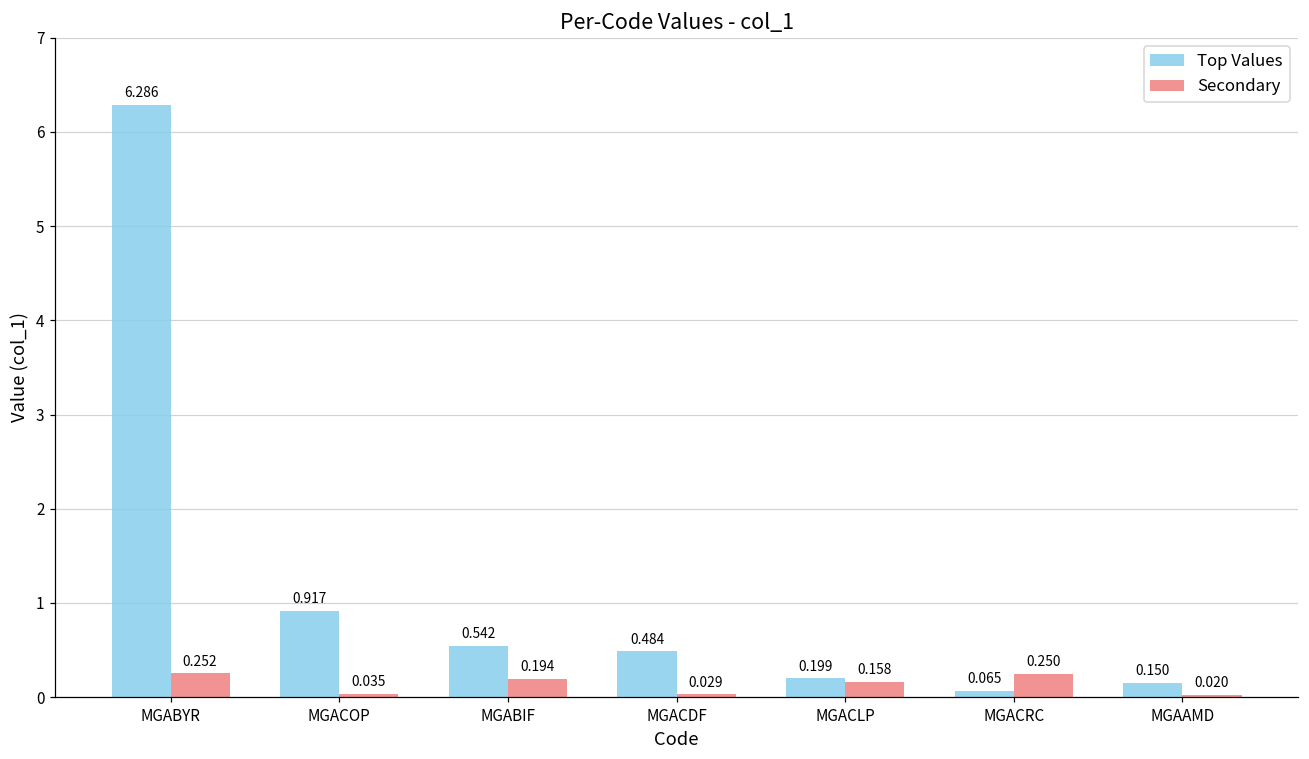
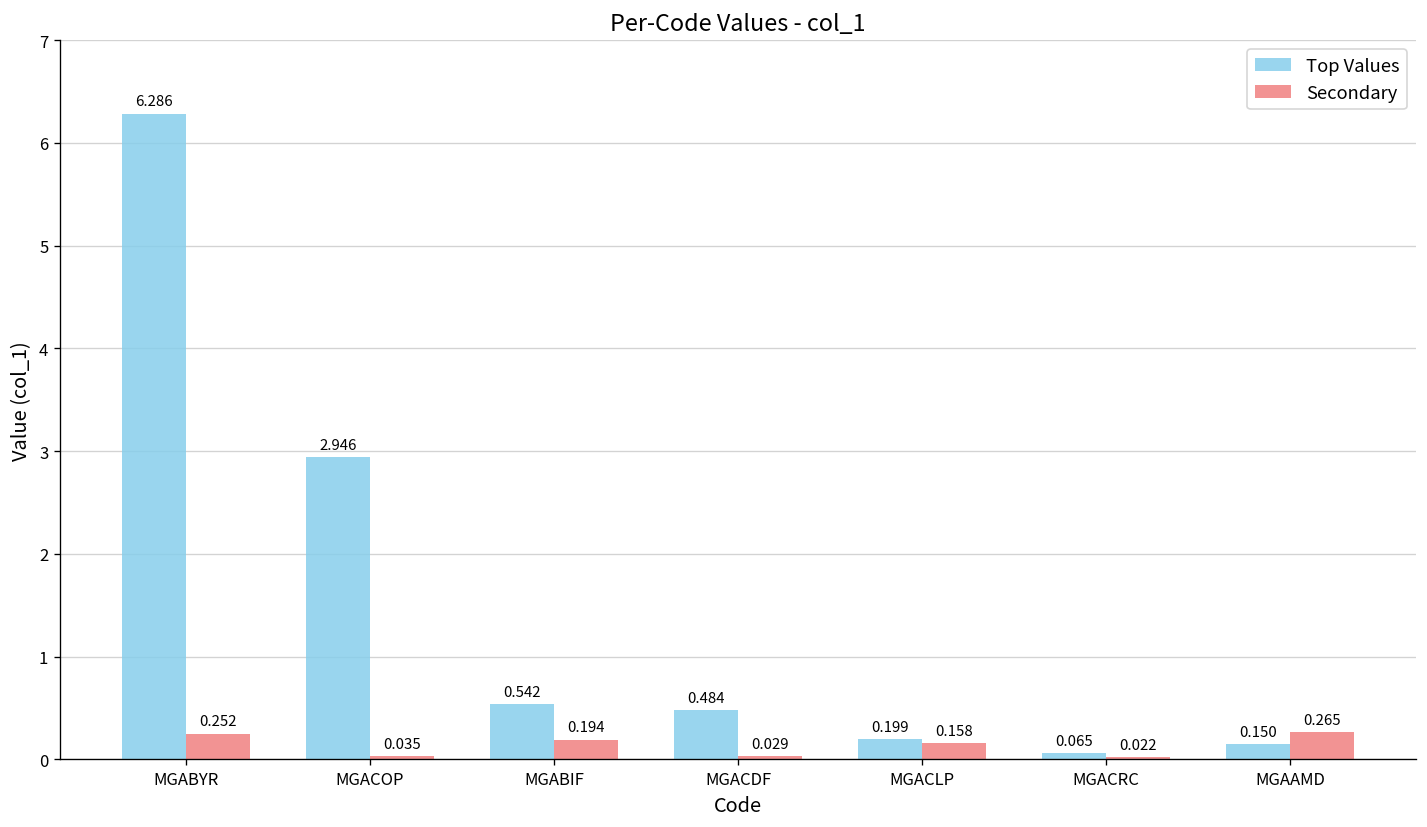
  {
    "Top Values": {
      "MGABYR": 6.286,
-     "MGACOP": 0.917,
+     "MGACOP": 2.946,
      "MGABIF": 0.542,
      "MGACDF": 0.484,
      "MGACLP": 0.199,
      "MGACRC": 0.065,
      "MGAAMD": 0.150
    },
    "Secondary": {
      "MGABYR": 0.252,
      "MGACOP": 0.035,
      "MGABIF": 0.194,
      "MGACDF": 0.029,
      "MGACLP": 0.158,
-     "MGACRC": 0.250,
-     "MGAAMD": 0.020
+     "MGACRC": 0.022,
+     "MGAAMD": 0.265
    }
  }
